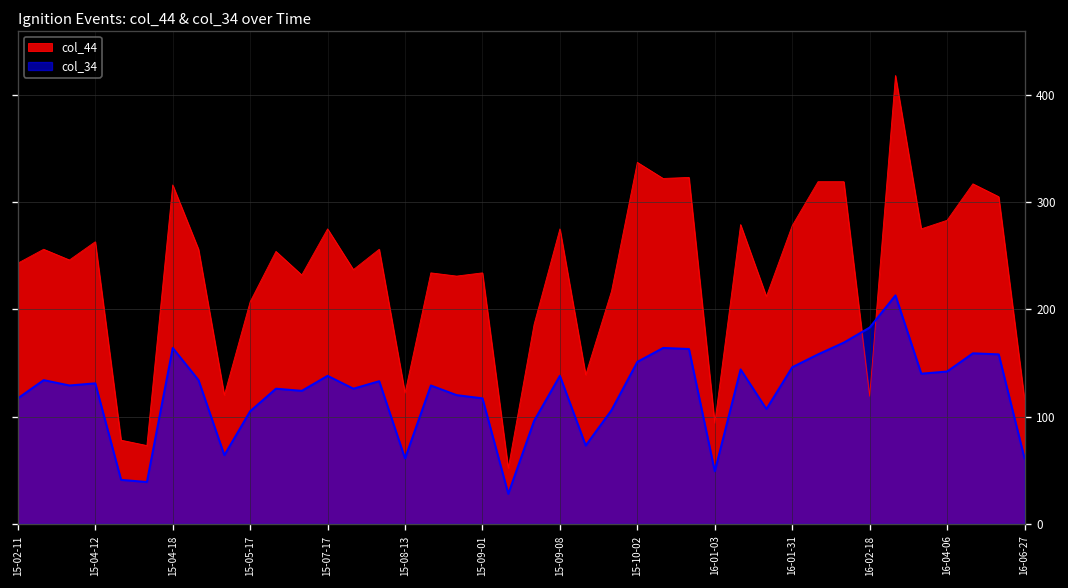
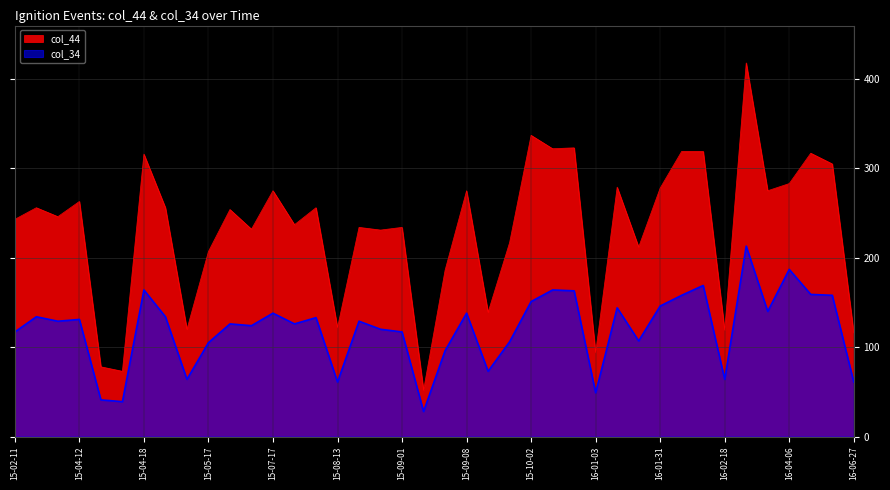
  {
    "col_44": {
      "15-02-11": 240,
      "15-04-12": 260,
      "15-04-18": 320,
      "15-05-17": 210,
      "15-07-17": 280,
      "15-08-13": 120,
      "15-09-01": 230,
      "15-09-08": 280,
      "15-10-02": 340,
      "16-01-03": 90,
      "16-01-31": 280,
      "16-02-18": 120,
      "16-04-06": 280,
      "16-06-27": 120
    },
    "col_34": {
      "15-02-11": 120,
      "15-04-12": 130,
      "15-04-18": 160,
      "15-05-17": 110,
      "15-07-17": 140,
      "15-08-13": 60,
      "15-09-01": 120,
      "15-09-08": 140,
      "15-10-02": 150,
      "16-01-03": 50,
      "16-01-31": 150,
-     "16-02-18": 180,
-     "16-04-06": 140,
+     "16-02-18": 60,
+     "16-04-06": 190,
      "16-06-27": 60
    }
  }
